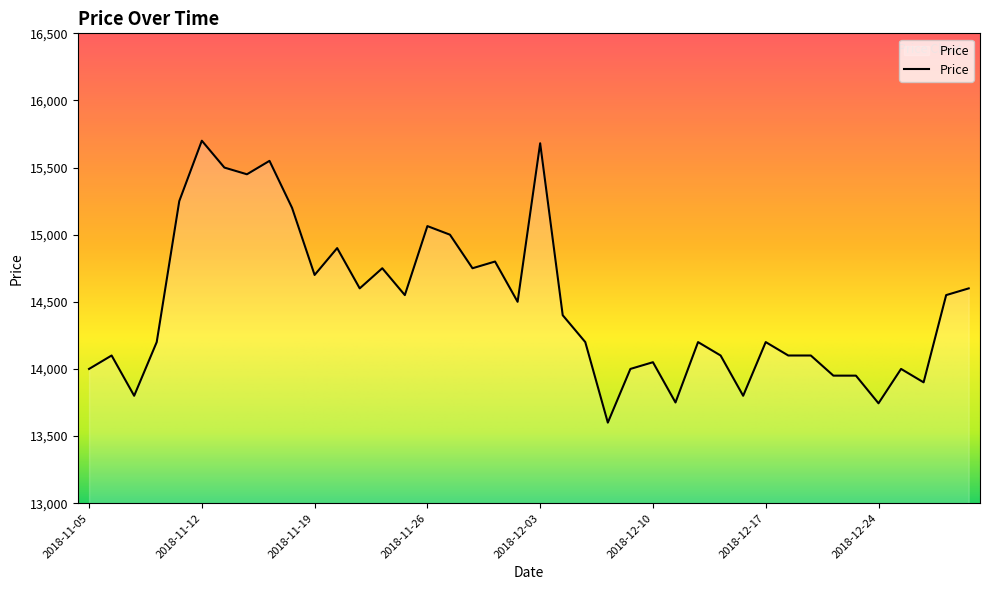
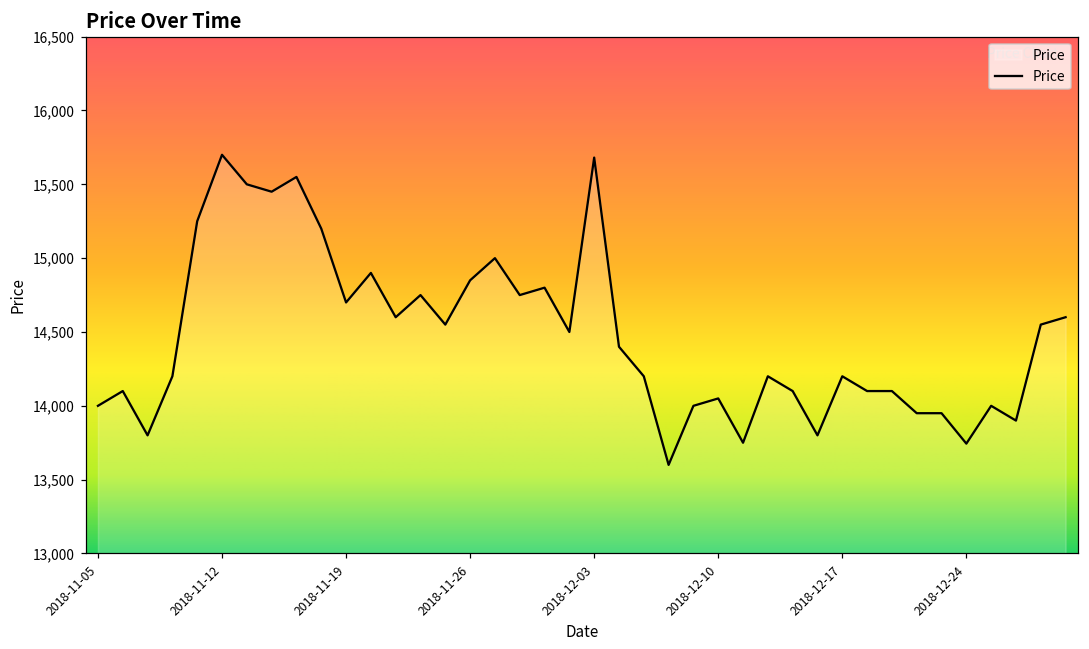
  {
    "2018-11-05": "14,000",
    "2018-11-12": "15,700",
    "2018-11-19": "14,700",
-   "2018-11-26": "15,060",
+   "2018-11-26": "14,850",
    "2018-12-03": "15,680",
    "2018-12-10": "14,050",
    "2018-12-17": "14,200",
    "2018-12-24": "13,740"
  }
